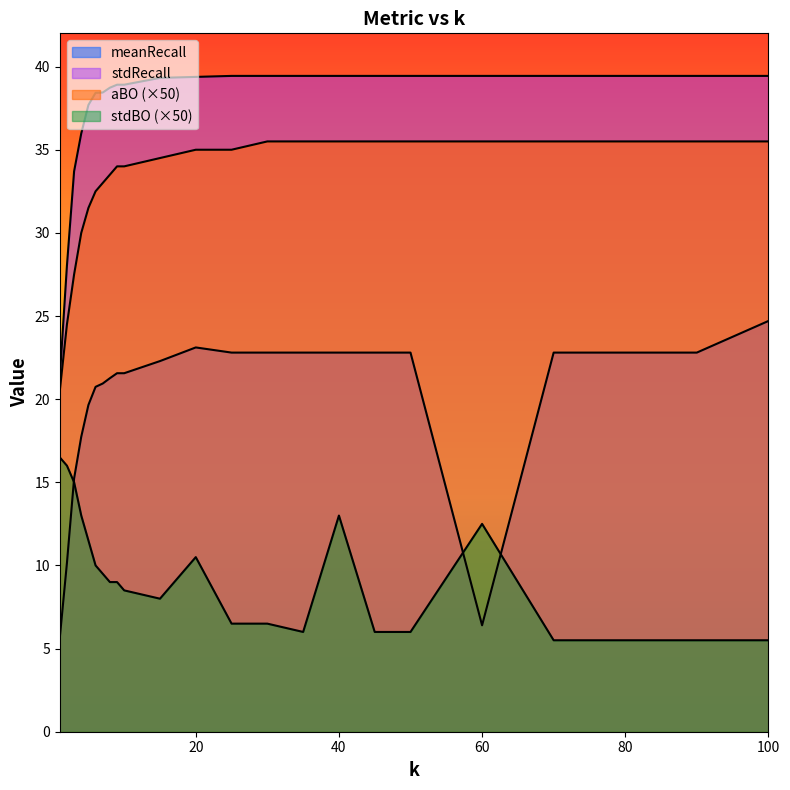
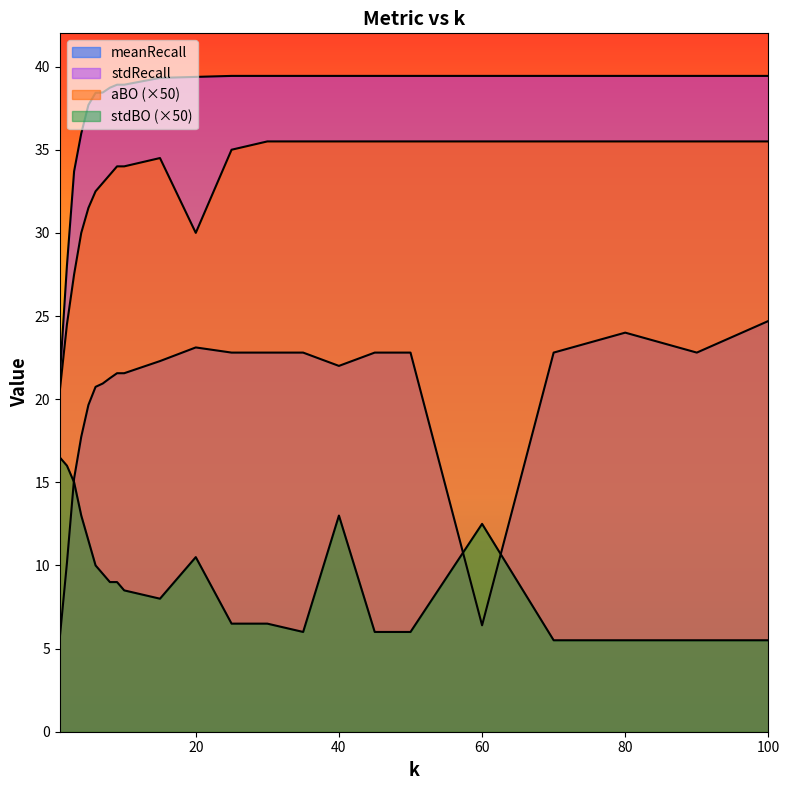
  {
    "meanRecall": {
      "20": 23.1,
-     "40": 22.8,
+     "40": 22.0,
      "60": 6.4,
-     "80": 22.8,
+     "80": 24.0,
      "100": 24.7
    },
    "stdRecall": {
      "40": 39.4,
      "60": 39.4,
      "80": 39.4,
      "100": 39.4
    },
    "aBO (×50)": {
-     "20": 35.0,
+     "20": 30.0,
      "40": 35.5,
      "60": 35.5,
      "80": 35.5,
      "100": 35.5
    },
    "stdBO (×50)": {
      "20": 10.5,
      "40": 13.0,
      "60": 12.5,
      "80": 5.5,
      "100": 5.5
    }
  }
